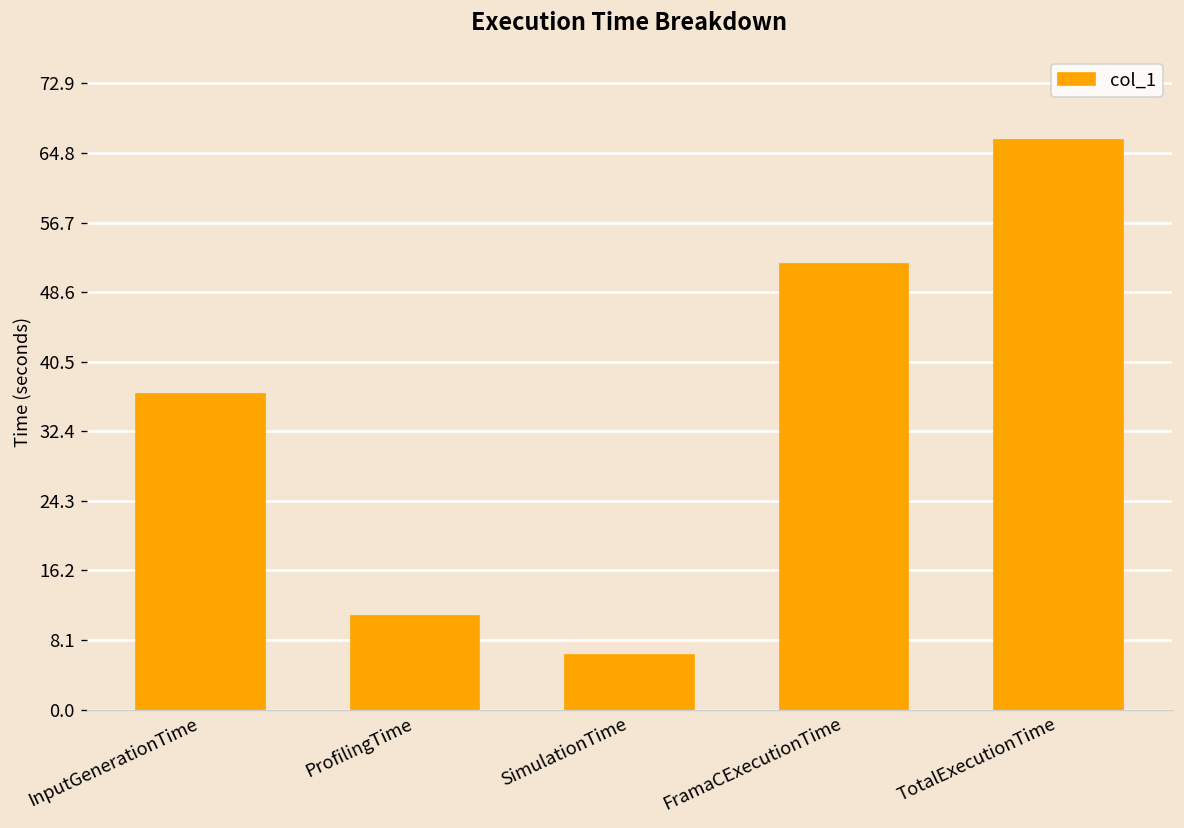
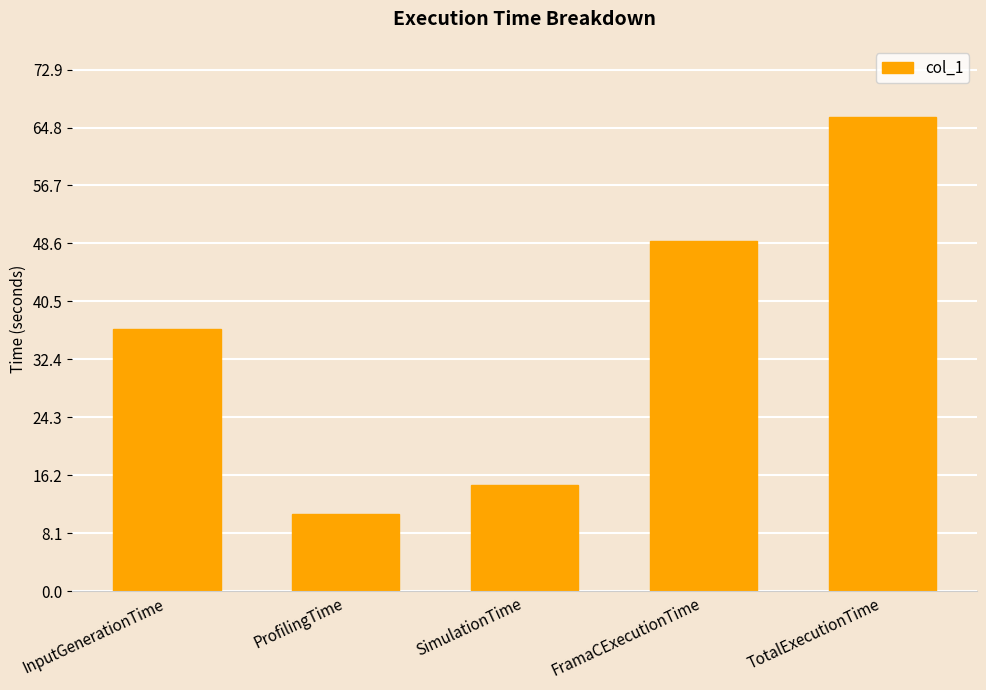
  {
    "InputGenerationTime": 37,
    "ProfilingTime": 11,
-   "SimulationTime": 6,
-   "FramaCExecutionTime": 52,
+   "SimulationTime": 15,
+   "FramaCExecutionTime": 49,
    "TotalExecutionTime": 66
  }
